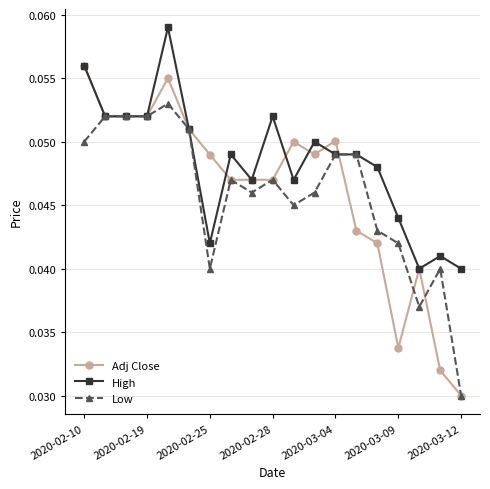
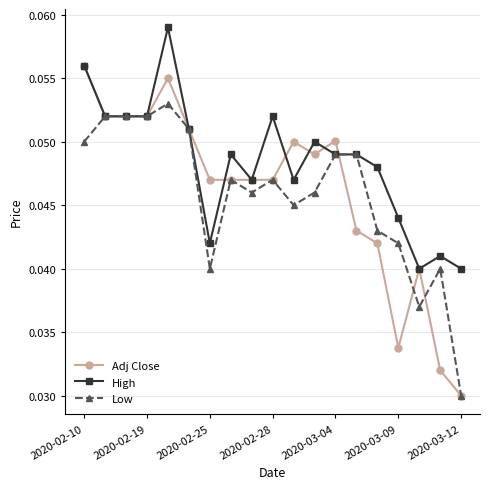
  {
    "Adj Close": {
-     "2020-02-25": 0.0490,
+     "2020-02-25": 0.0470,
      "2020-03-04": 0.0501,
      "2020-03-09": 0.0338
    }
  }
